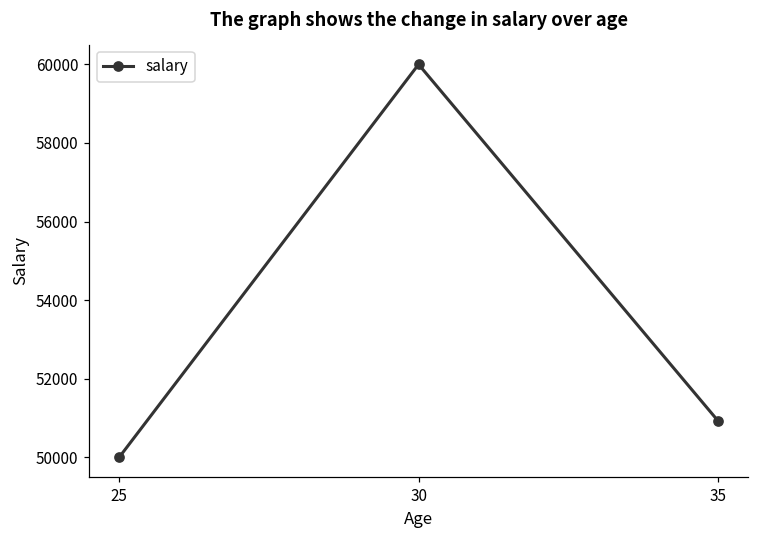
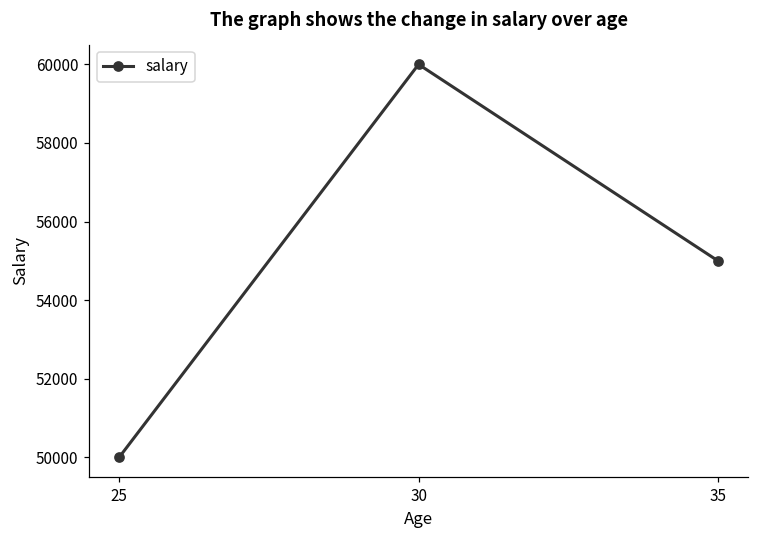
  {
    "25": 50000,
    "30": 60000,
-   "35": 50900
+   "35": 55000
  }
